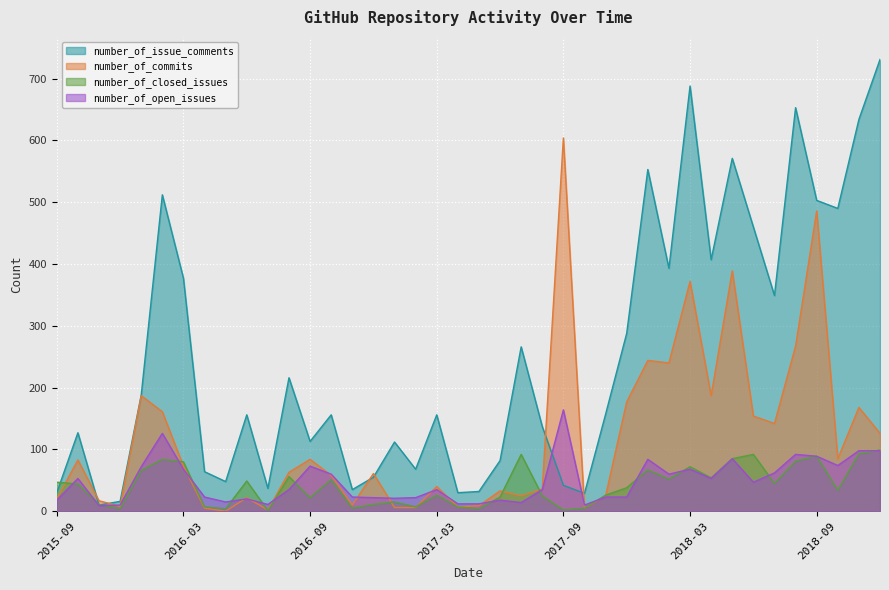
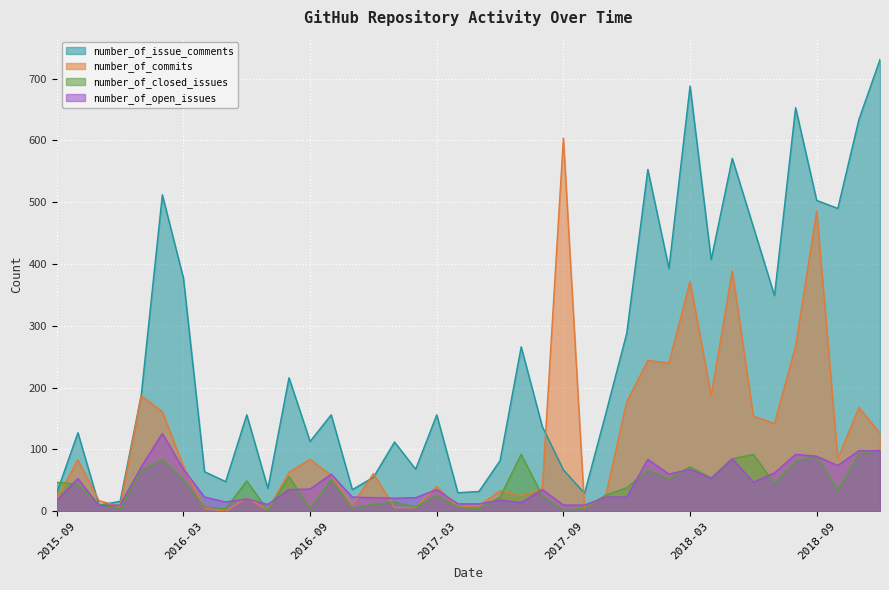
  {
    "number_of_issue_comments": {
      "2015-09": 30,
      "2016-03": 380,
      "2016-09": 110,
      "2017-03": 160,
-     "2017-09": 40,
+     "2017-09": 70,
      "2018-03": 690,
      "2018-09": 500
    },
    "number_of_commits": {
      "2016-03": 70,
      "2016-09": 80,
      "2017-03": 40,
      "2017-09": 600,
      "2018-03": 370,
      "2018-09": 490
    },
    "number_of_closed_issues": {
      "2015-09": 50,
-     "2016-03": 80,
-     "2016-09": 20,
+     "2016-03": 50,
+     "2016-09": 0,
      "2017-03": 30,
      "2017-09": 0
    },
    "number_of_open_issues": {
      "2016-03": 70,
-     "2016-09": 70,
+     "2016-09": 40,
      "2017-03": 40,
-     "2017-09": 160
+     "2017-09": 10
    }
  }
